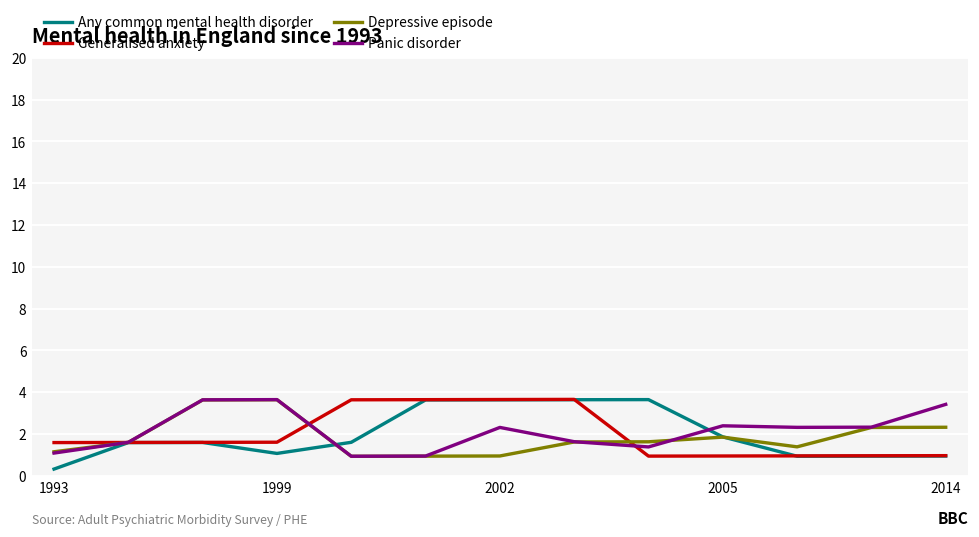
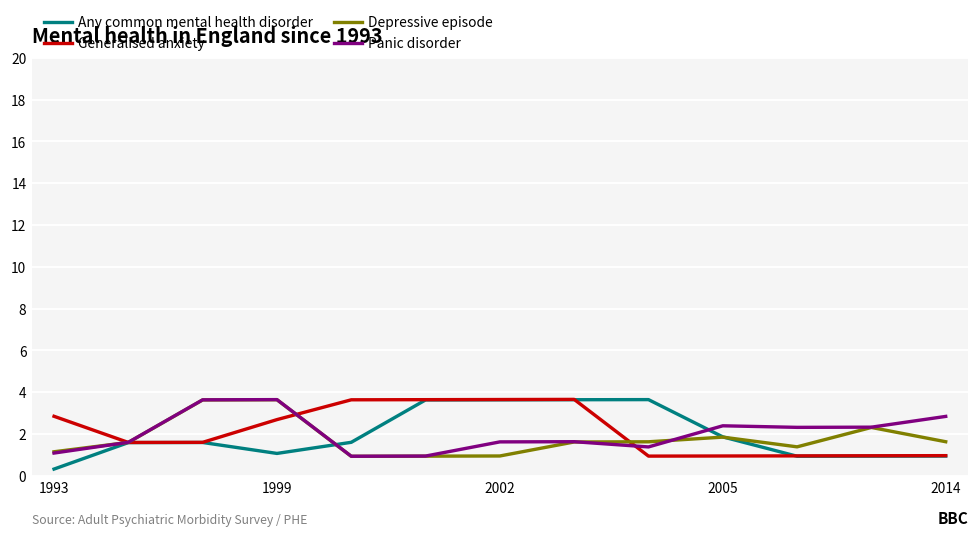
  {
    "Any common mental health disorder": {
      "1993": 0.3,
      "1999": 1.1
    },
    "Generalised anxiety": {
-     "1993": 1.6,
-     "1999": 1.6,
+     "1993": 2.8,
+     "1999": 2.7,
      "2005": 0.9
    },
    "Depressive episode": {
      "2002": 1.0,
-     "2014": 2.3
+     "2014": 1.6
    },
    "Panic disorder": {
-     "2002": 2.3,
+     "2002": 1.6,
      "2005": 2.4,
-     "2014": 3.4
+     "2014": 2.8
    }
  }
